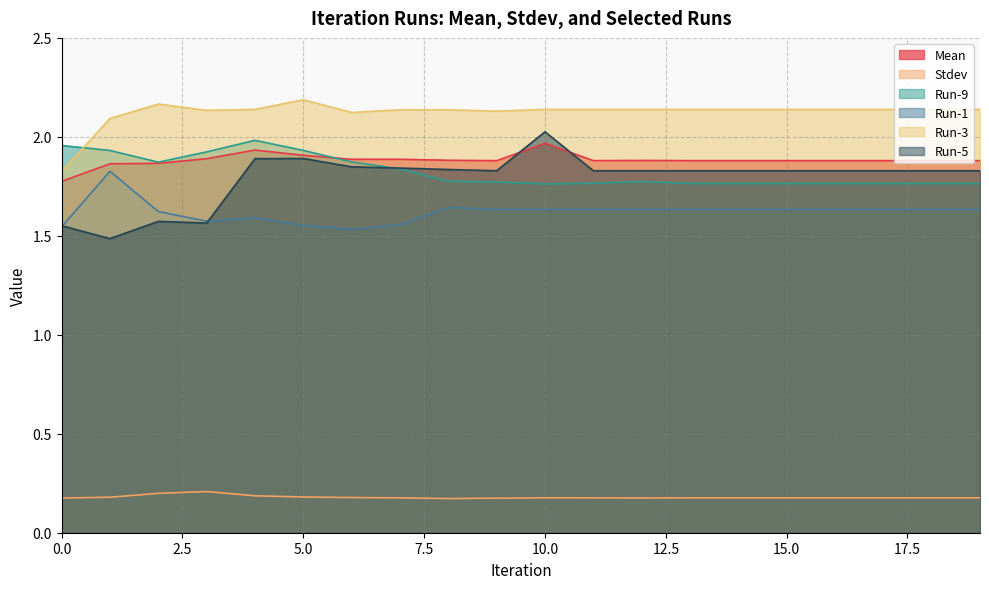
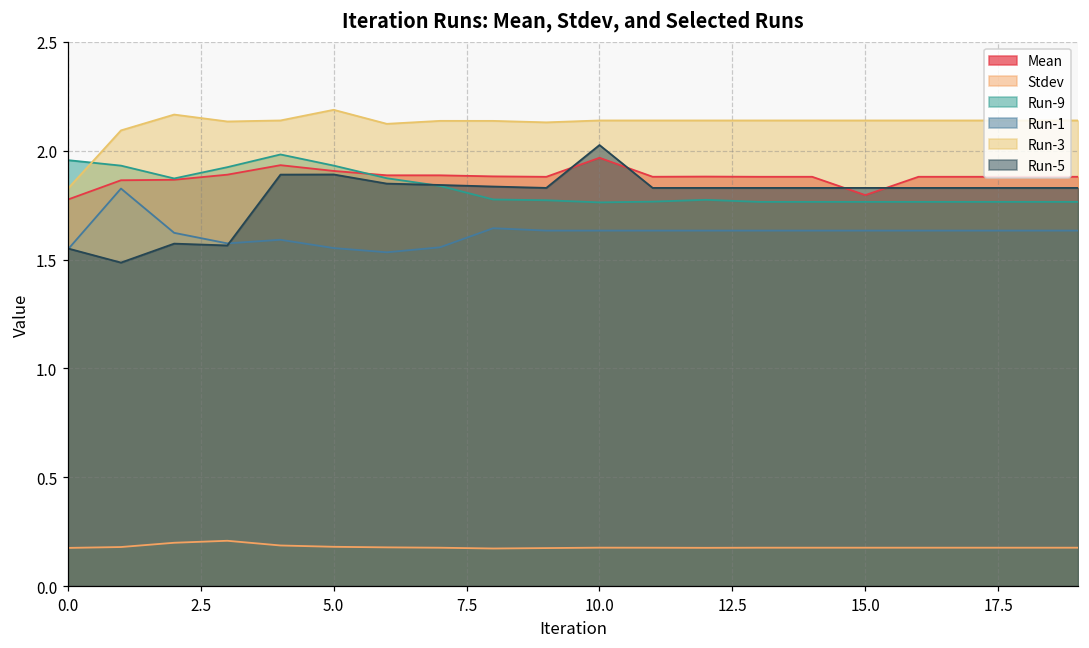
  {
    "Mean": {
      "0.0": 1.78,
      "5.0": 1.91,
      "10.0": 1.97,
-     "15.0": 1.88
+     "15.0": 1.80
    },
    "Run-5": {
      "5.0": 1.89,
      "10.0": 2.03,
      "15.0": 1.83
    }
  }
